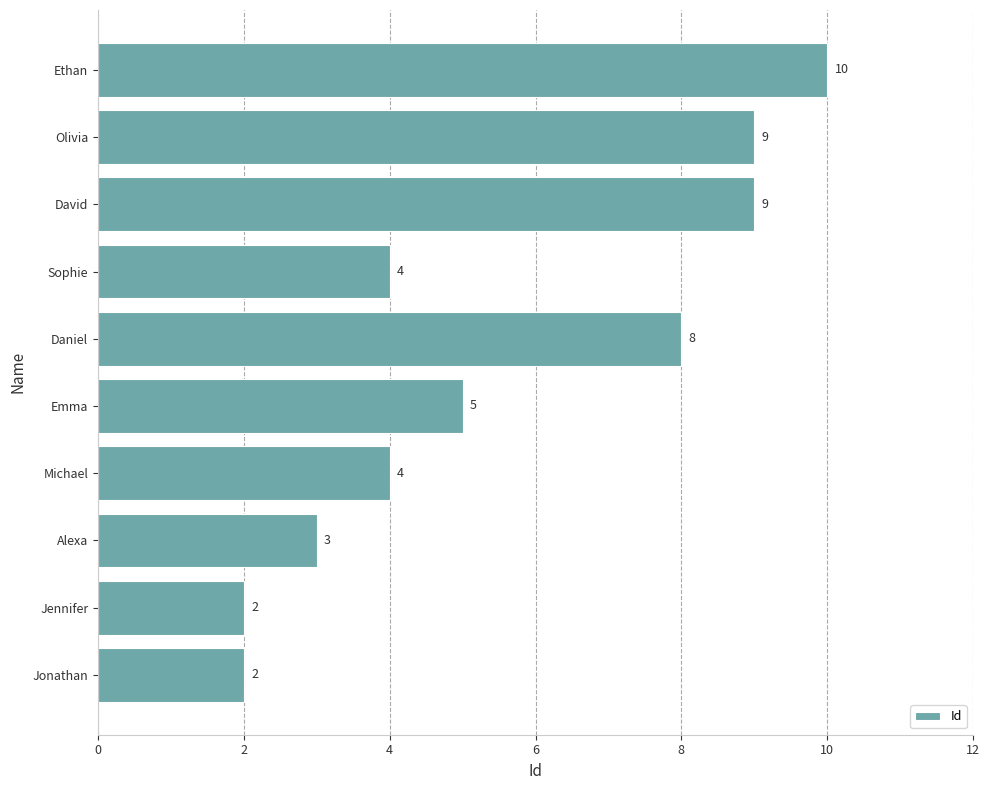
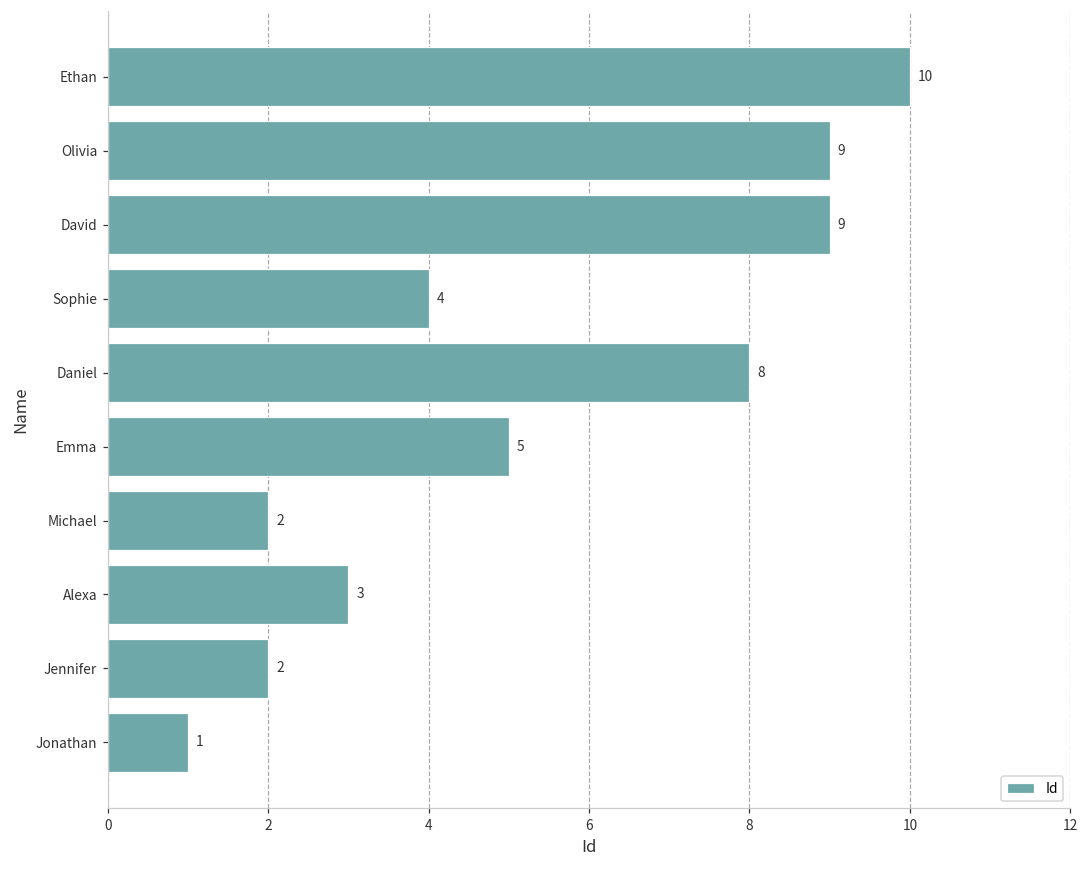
  {
    "Ethan": 10,
    "Olivia": 9,
    "David": 9,
    "Sophie": 4,
    "Daniel": 8,
    "Emma": 5,
-   "Michael": 4,
+   "Michael": 2,
    "Alexa": 3,
    "Jennifer": 2,
-   "Jonathan": 2
+   "Jonathan": 1
  }
